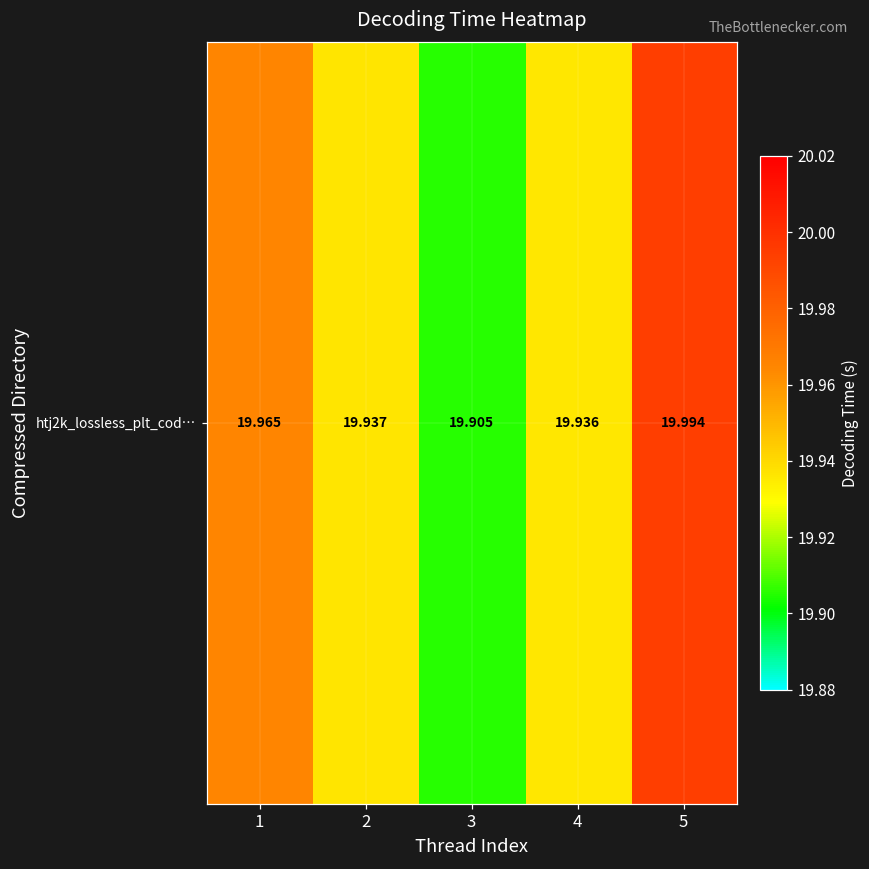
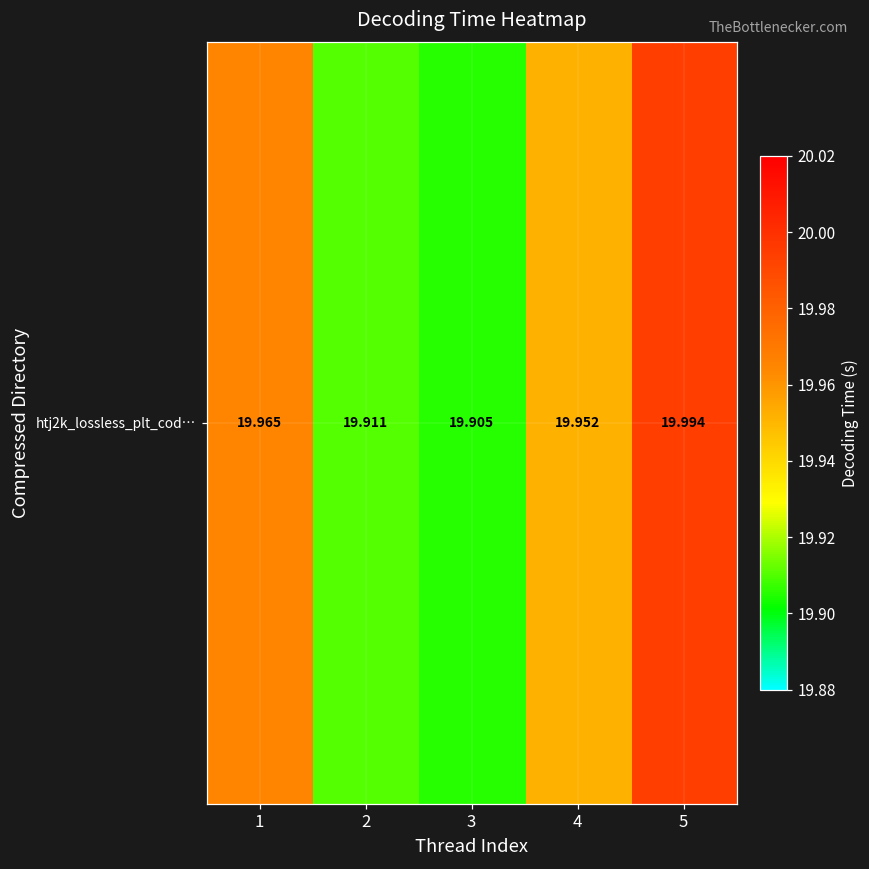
  {
    "htj2k_lossless_plt_cod…": {
      "1": 19.965,
-     "2": 19.937,
+     "2": 19.911,
      "3": 19.905,
-     "4": 19.936,
+     "4": 19.952,
      "5": 19.994
    }
  }
